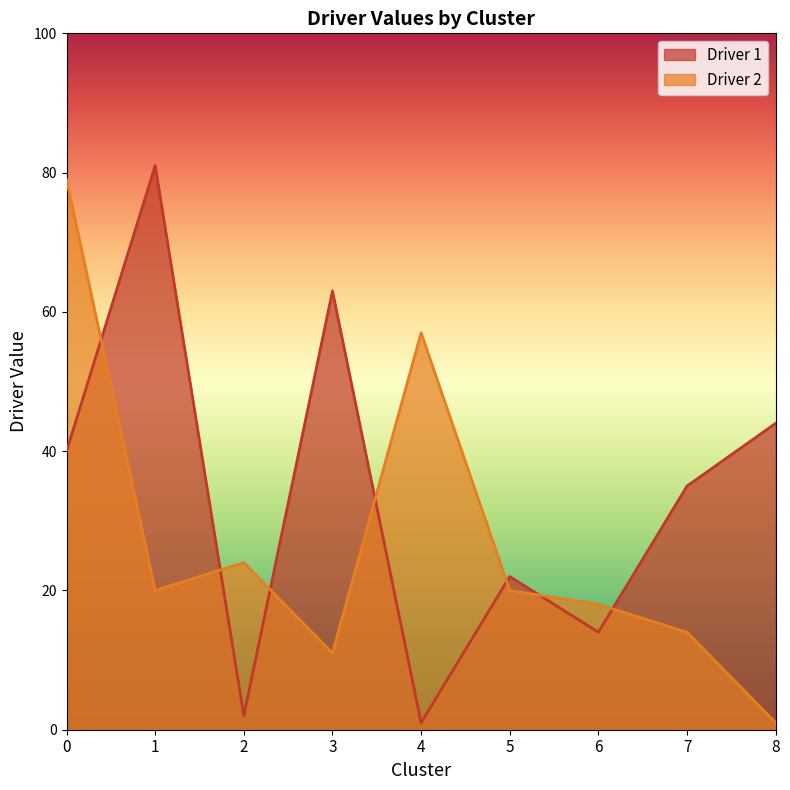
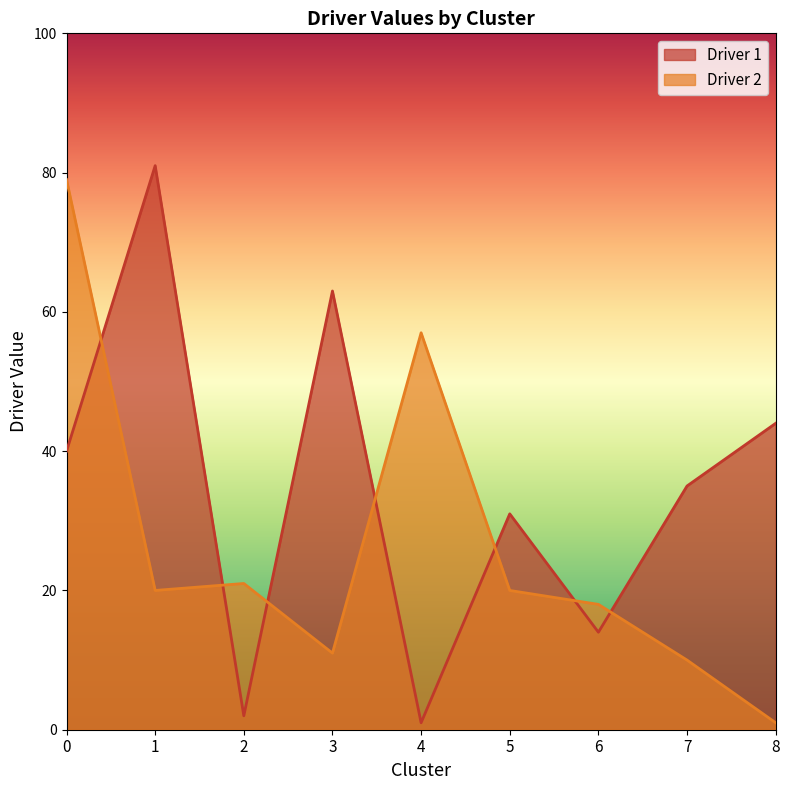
  {
    "Driver 1": {
      "0": 40,
      "1": 81,
      "2": 2,
      "3": 63,
      "4": 1,
-     "5": 22,
+     "5": 31,
      "6": 14,
      "7": 35,
      "8": 44
    },
    "Driver 2": {
      "0": 79,
      "1": 20,
-     "2": 24,
+     "2": 21,
      "3": 11,
      "4": 57,
      "5": 20,
      "6": 18,
-     "7": 14,
+     "7": 10,
      "8": 1
    }
  }
